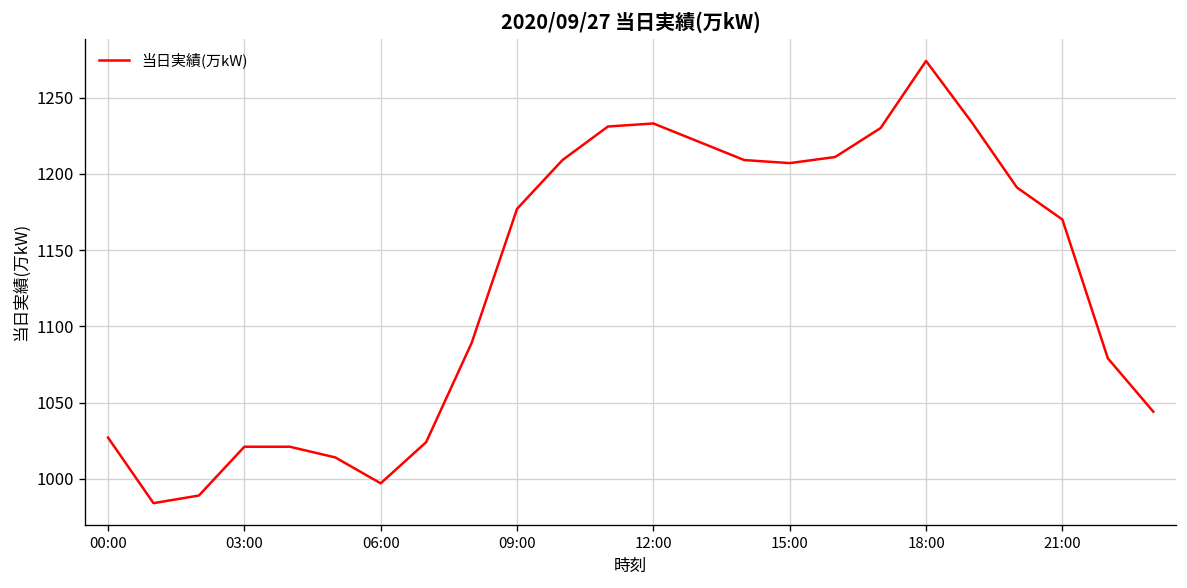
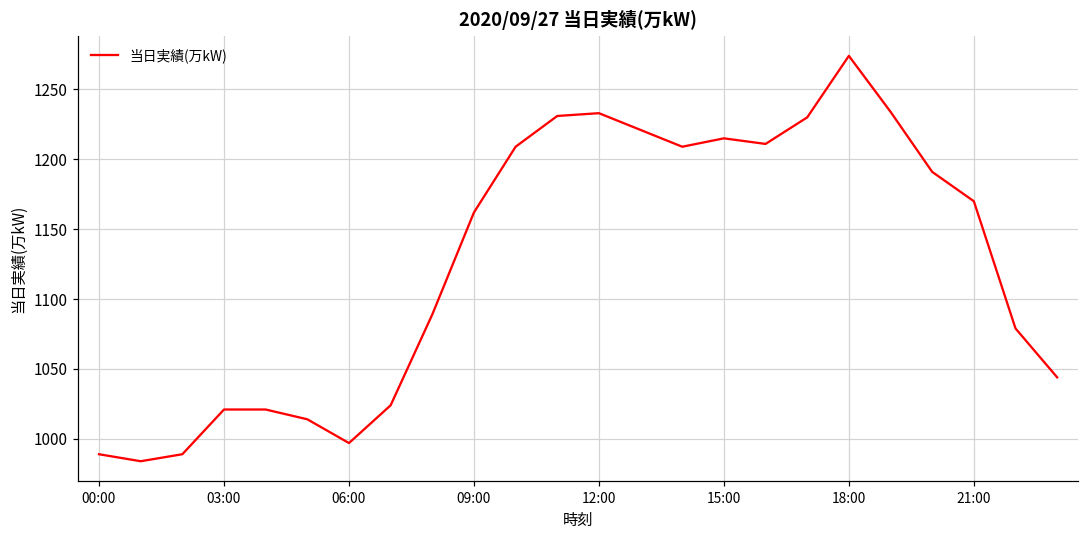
  {
-   "00:00": 1027,
+   "00:00": 989,
    "03:00": 1021,
    "06:00": 997,
-   "09:00": 1177,
+   "09:00": 1162,
    "12:00": 1233,
-   "15:00": 1207,
+   "15:00": 1215,
    "18:00": 1274,
    "21:00": 1170
  }
